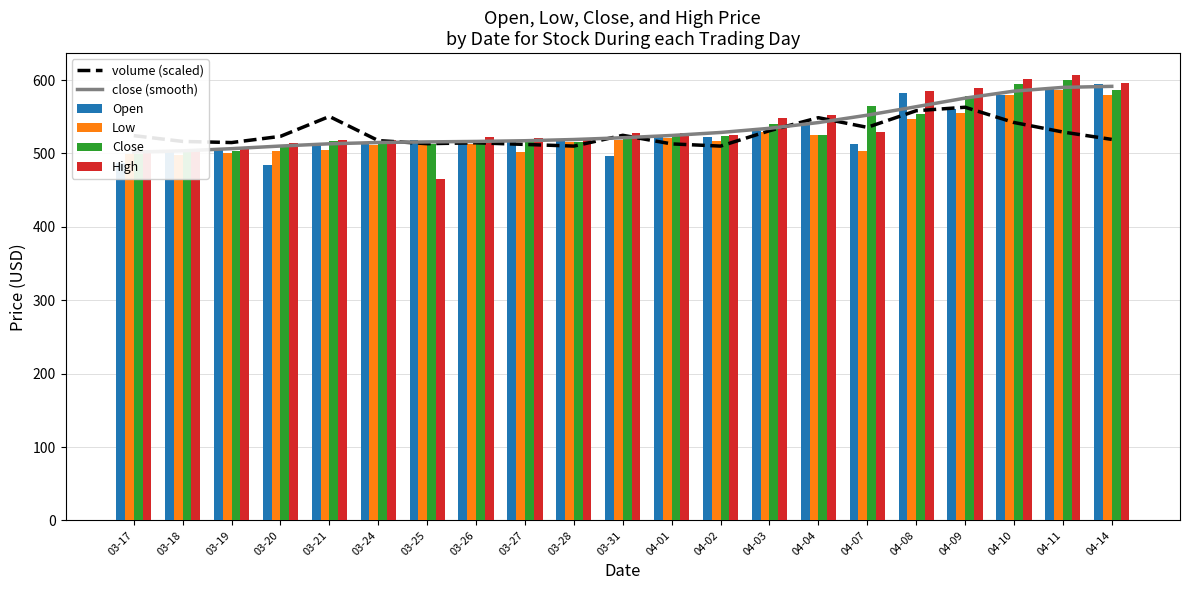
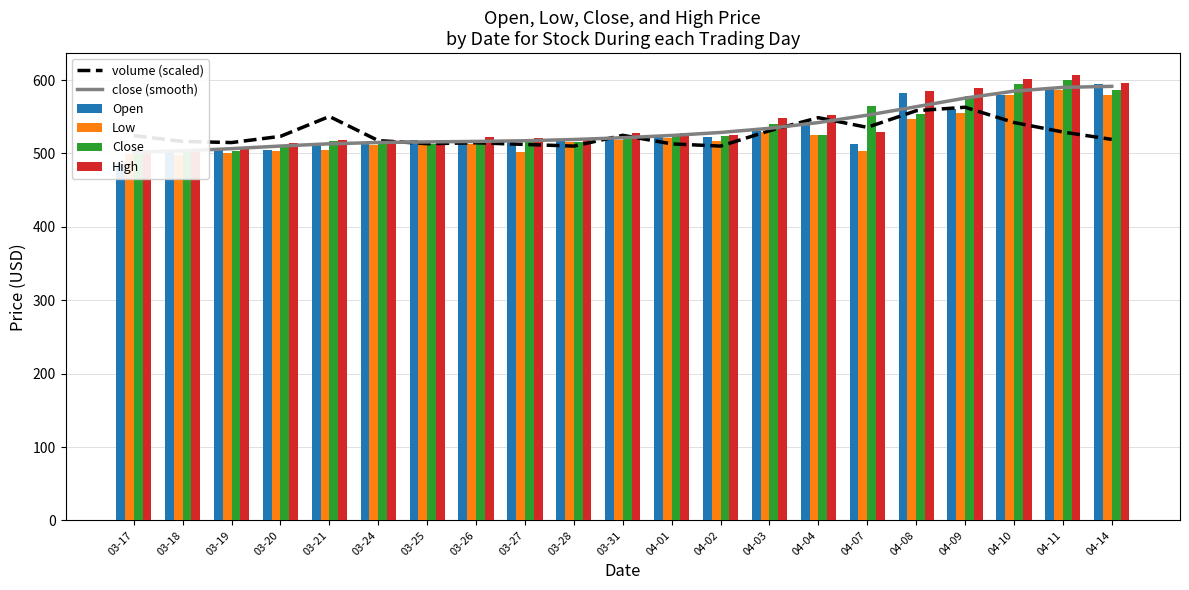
  {
    "Open": {
      "03-19": 510,
-     "03-20": 480,
+     "03-20": 510,
      "03-21": 510,
      "03-24": 520,
      "03-25": 520,
      "03-26": 520,
      "03-27": 520,
      "03-28": 520,
-     "03-31": 500,
+     "03-31": 520,
      "04-01": 530,
      "04-02": 520,
      "04-03": 530,
      "04-04": 540,
      "04-07": 510,
      "04-08": 580,
      "04-09": 560,
      "04-10": 580,
      "04-11": 590,
      "04-14": 600
    },
    "volume (scaled)": {
      "03-19": 510,
      "03-20": 520,
      "03-21": 550,
      "03-27": 510,
      "03-28": 510,
      "04-01": 510,
      "04-02": 510,
      "04-04": 550,
      "04-07": 540,
      "04-08": 560,
      "04-09": 560,
      "04-10": 540,
      "04-11": 530,
      "04-14": 520
    },
    "Low": {
      "03-19": 500,
      "03-20": 500,
      "03-21": 510,
      "03-24": 510,
      "03-25": 510,
      "03-26": 510,
      "03-27": 500,
      "03-28": 520,
      "03-31": 520,
      "04-01": 520,
      "04-02": 520,
      "04-03": 530,
      "04-04": 520,
      "04-07": 500,
      "04-08": 550,
      "04-09": 550,
      "04-10": 580,
      "04-11": 590,
      "04-14": 580
    },
    "close (smooth)": {
      "03-19": 510,
      "03-20": 510,
      "03-21": 510,
      "03-27": 520,
      "03-28": 520,
      "04-01": 520,
      "04-02": 530,
      "04-04": 540,
      "04-07": 550,
      "04-08": 560,
      "04-09": 580,
      "04-10": 580,
      "04-11": 590,
      "04-14": 590
    },
    "Close": {
      "03-19": 500,
      "03-20": 510,
      "03-21": 520,
      "03-24": 520,
      "03-25": 510,
      "03-26": 520,
      "03-27": 520,
      "03-28": 520,
      "03-31": 520,
      "04-01": 520,
      "04-02": 520,
      "04-03": 540,
      "04-04": 530,
      "04-07": 560,
      "04-08": 550,
      "04-09": 580,
      "04-10": 590,
      "04-11": 600,
      "04-14": 590
    },
    "High": {
      "03-19": 510,
      "03-20": 510,
      "03-21": 520,
      "03-24": 520,
-     "03-25": 470,
+     "03-25": 520,
      "03-26": 520,
      "03-27": 520,
      "03-28": 520,
      "03-31": 530,
      "04-01": 530,
      "04-02": 530,
      "04-03": 550,
      "04-04": 550,
      "04-07": 530,
      "04-08": 590,
      "04-09": 590,
      "04-10": 600,
      "04-11": 610,
      "04-14": 600
    }
  }
